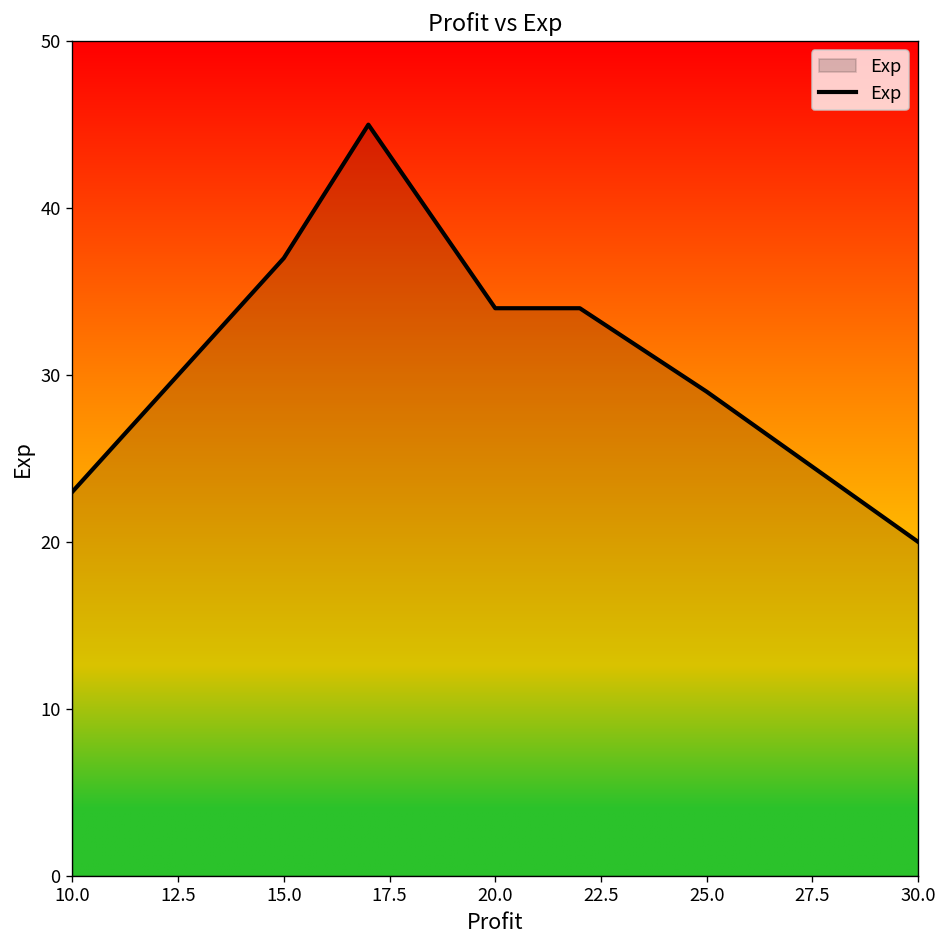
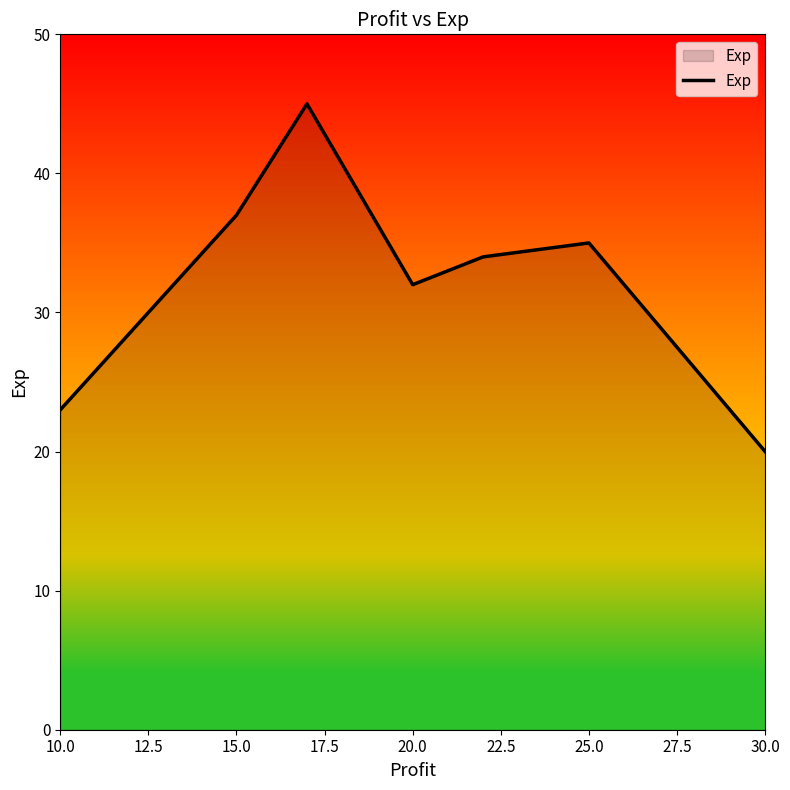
  {
    "10.0": 23,
    "15.0": 37,
-   "20.0": 34,
-   "25.0": 29,
+   "20.0": 32,
+   "25.0": 35,
    "30.0": 20
  }
